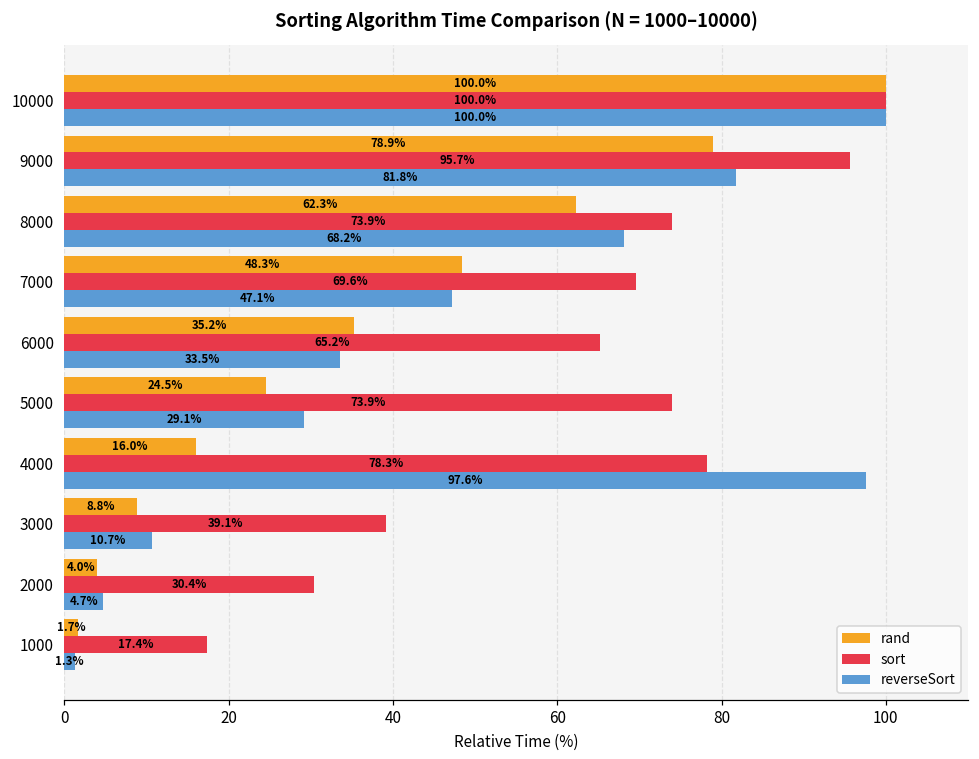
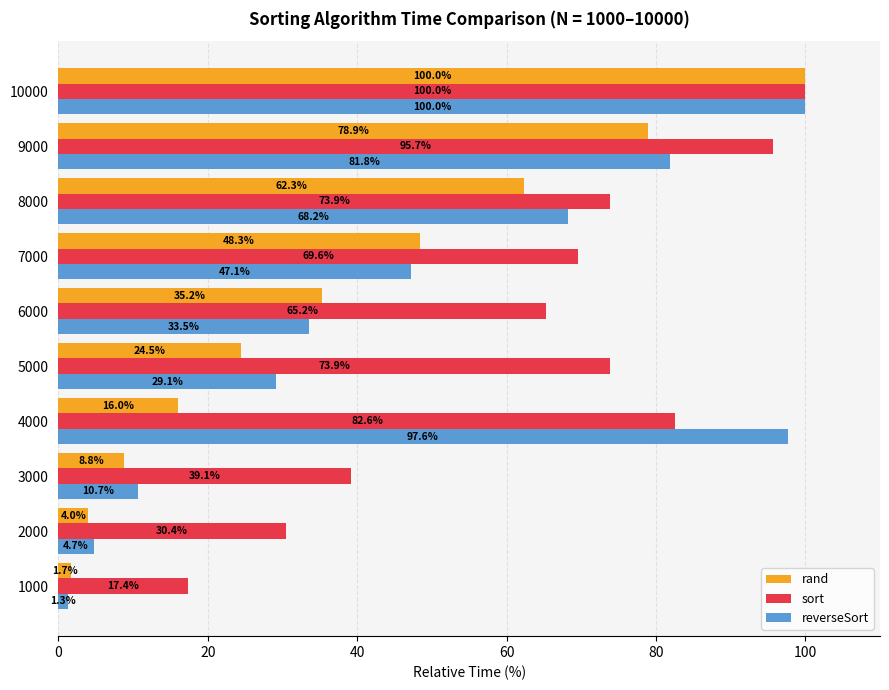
  {
    "rand": {
      "10000": "100.0%",
      "9000": "78.9%",
      "8000": "62.3%",
      "7000": "48.3%",
      "6000": "35.2%",
      "5000": "24.5%",
      "4000": "16.0%",
      "3000": "8.8%",
      "2000": "4.0%",
      "1000": "1.7%"
    },
    "sort": {
      "10000": "100.0%",
      "9000": "95.7%",
      "8000": "73.9%",
      "7000": "69.6%",
      "6000": "65.2%",
      "5000": "73.9%",
-     "4000": "78.3%",
+     "4000": "82.6%",
      "3000": "39.1%",
      "2000": "30.4%",
      "1000": "17.4%"
    },
    "reverseSort": {
      "10000": "100.0%",
      "9000": "81.8%",
      "8000": "68.2%",
      "7000": "47.1%",
      "6000": "33.5%",
      "5000": "29.1%",
      "4000": "97.6%",
      "3000": "10.7%",
      "2000": "4.7%",
      "1000": "1.3%"
    }
  }
